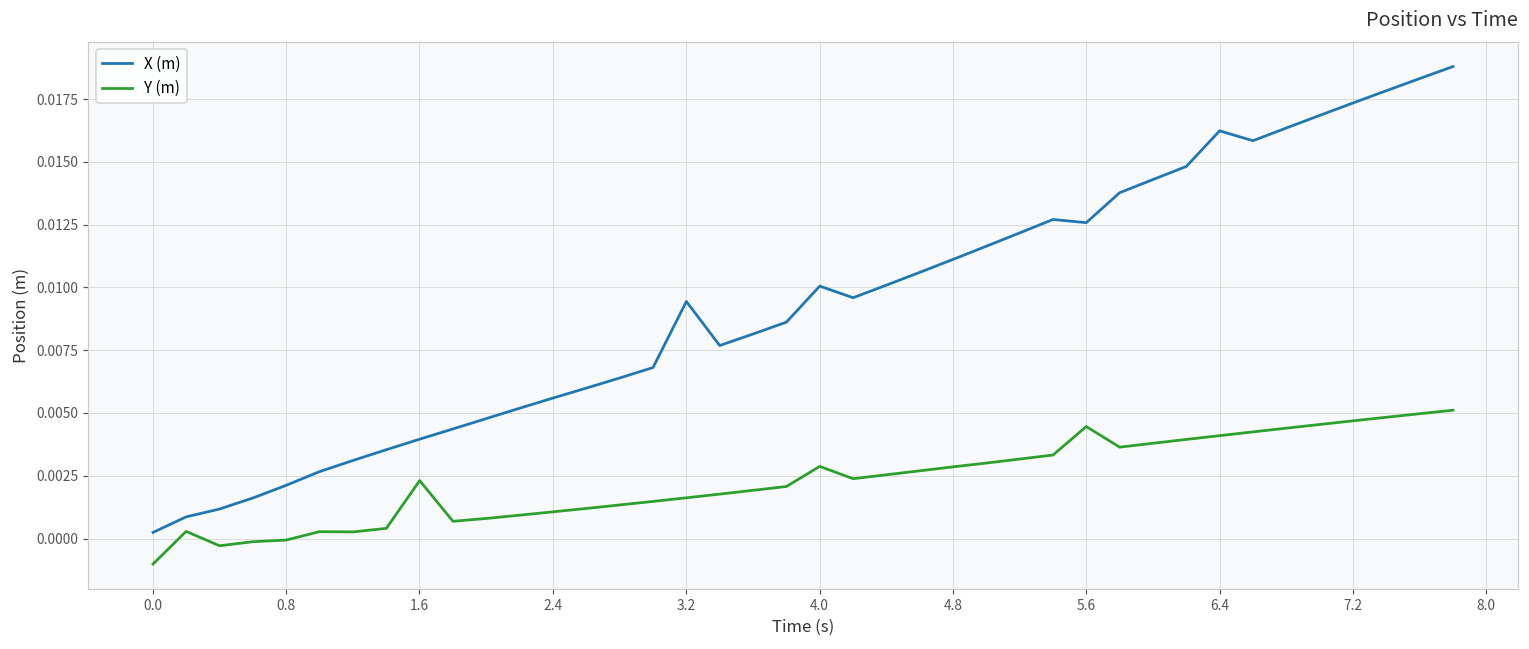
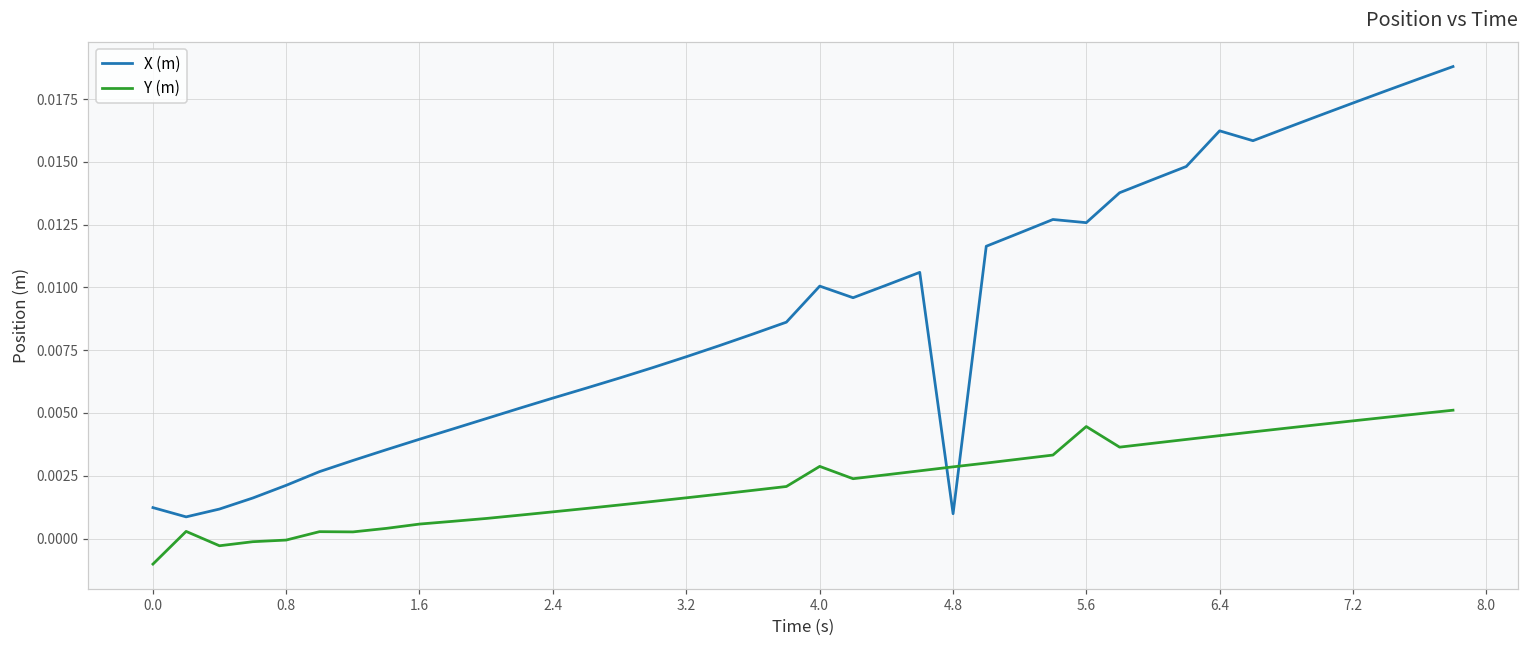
  {
    "X (m)": {
-     "0.0": 0.0002,
+     "0.0": 0.0012,
      "0.8": 0.0021,
      "1.6": 0.0040,
      "2.4": 0.0056,
-     "3.2": 0.0094,
+     "3.2": 0.0072,
      "4.0": 0.0101,
-     "4.8": 0.0111,
+     "4.8": 0.0010,
      "5.6": 0.0126,
      "6.4": 0.0162,
      "7.2": 0.0173
    },
    "Y (m)": {
      "0.0": -0.0010,
      "0.8": -0.0001,
-     "1.6": 0.0023,
+     "1.6": 0.0006,
      "2.4": 0.0011,
      "3.2": 0.0016,
      "4.0": 0.0029,
      "4.8": 0.0029,
      "5.6": 0.0045,
      "6.4": 0.0041,
      "7.2": 0.0047
    }
  }
